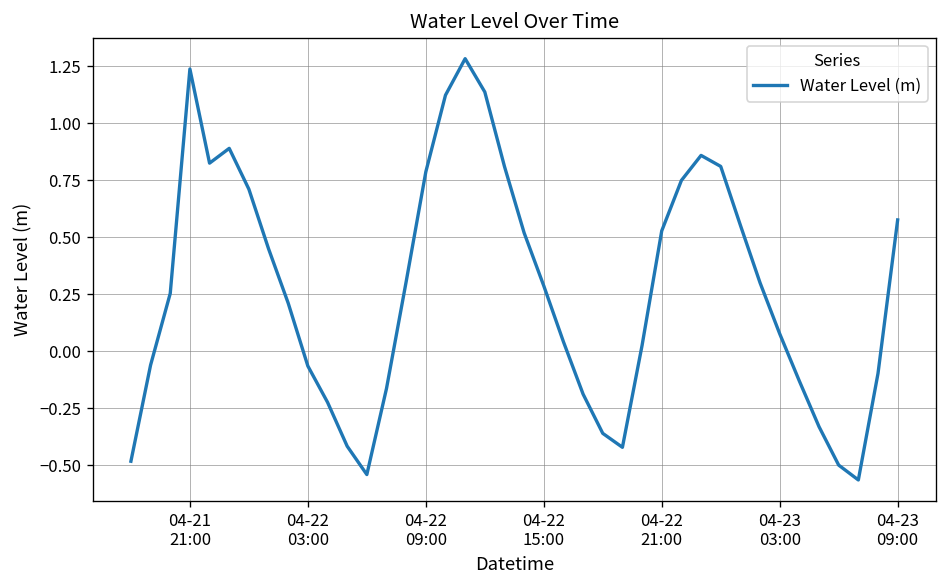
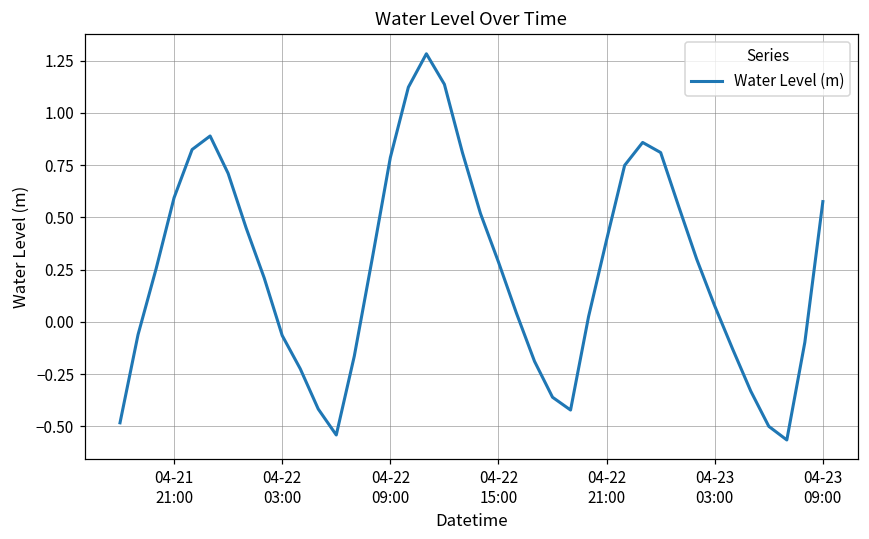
  {
-   "04-21 21:00": 1.24,
+   "04-21 21:00": 0.59,
    "04-22 03:00": -0.07,
    "04-22 09:00": 0.79,
    "04-22 15:00": 0.29,
-   "04-22 21:00": 0.53,
+   "04-22 21:00": 0.39,
    "04-23 03:00": 0.08,
    "04-23 09:00": 0.58
  }
